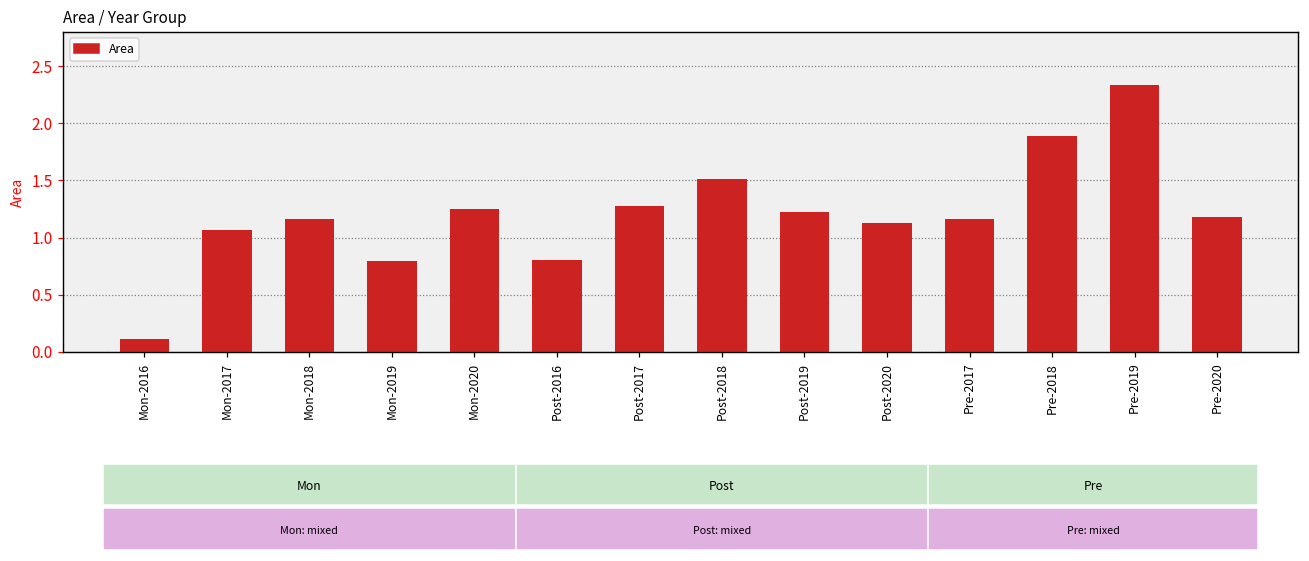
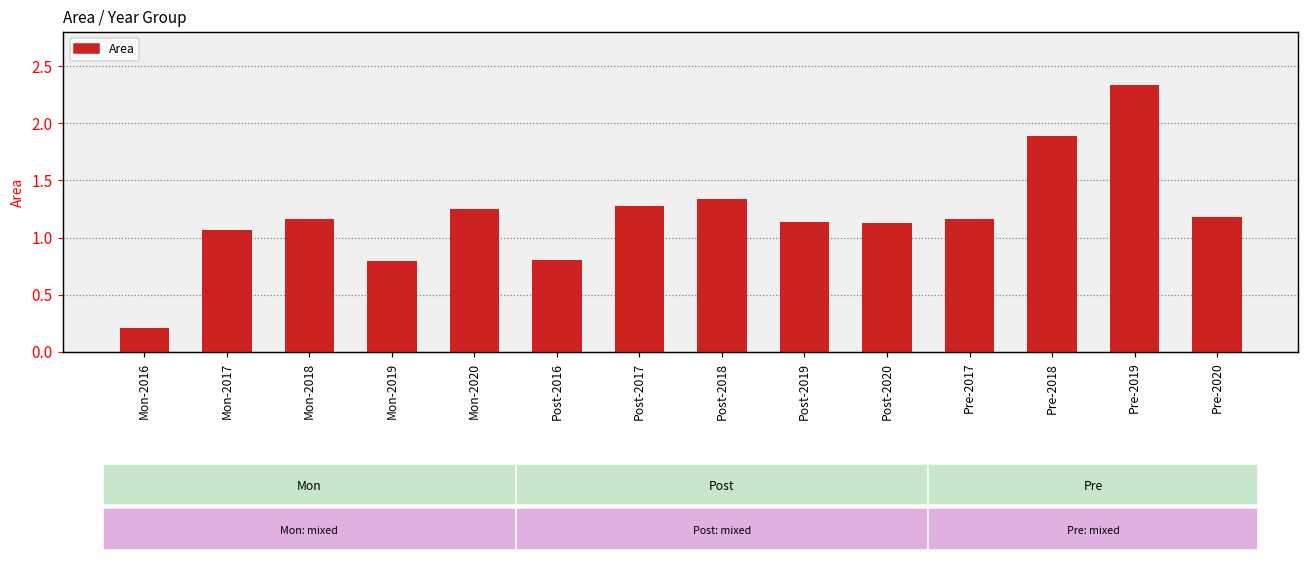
  {
-   "Mon-2016": 0.11,
+   "Mon-2016": 0.20,
    "Mon-2017": 1.06,
    "Mon-2018": 1.17,
    "Mon-2019": 0.80,
    "Mon-2020": 1.25,
    "Post-2016": 0.81,
    "Post-2017": 1.28,
-   "Post-2018": 1.51,
-   "Post-2019": 1.22,
+   "Post-2018": 1.33,
+   "Post-2019": 1.13,
    "Post-2020": 1.13,
    "Pre-2017": 1.16,
    "Pre-2018": 1.89,
    "Pre-2019": 2.33,
    "Pre-2020": 1.18
  }
